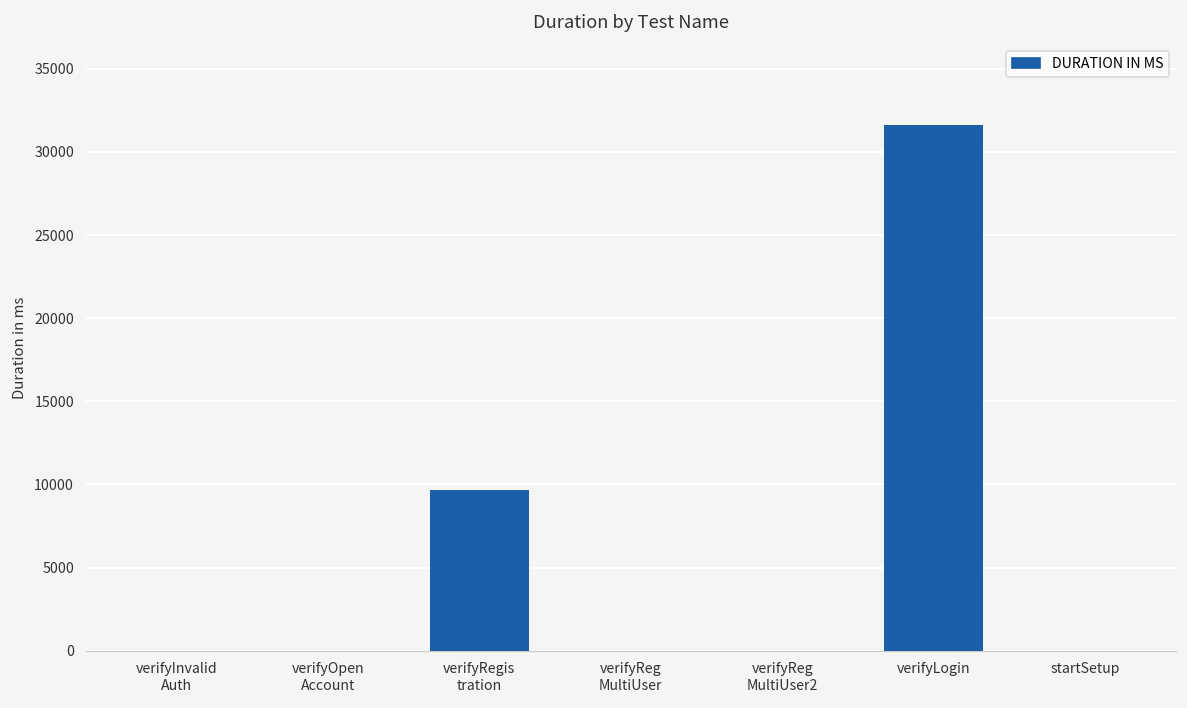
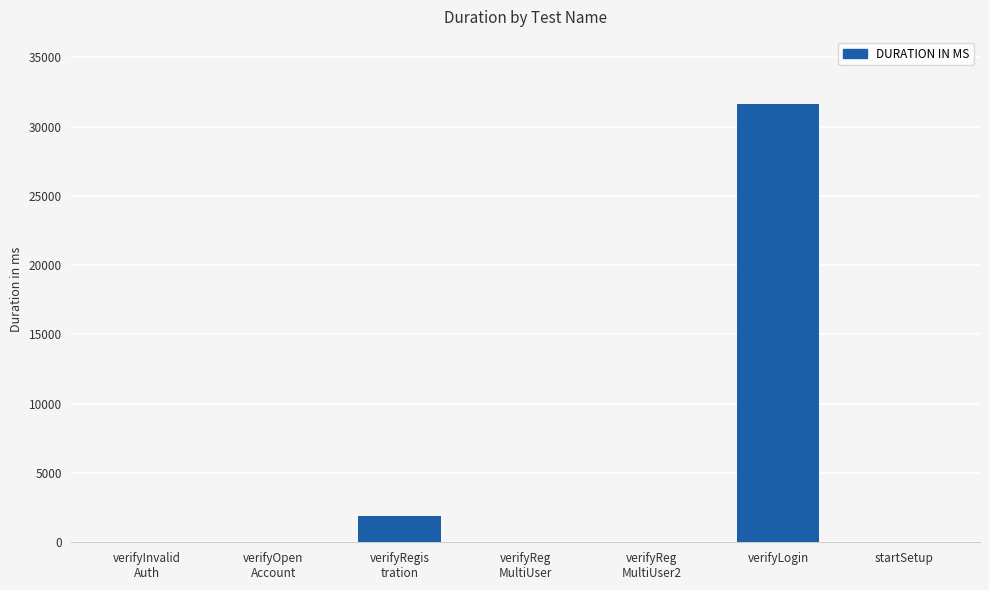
  {
    "verifyOpen Account": 0,
-   "verifyRegis tration": 9700,
+   "verifyRegis tration": 1900,
    "verifyReg MultiUser": 0,
    "verifyReg MultiUser2": 0,
    "verifyLogin": 31600
  }
